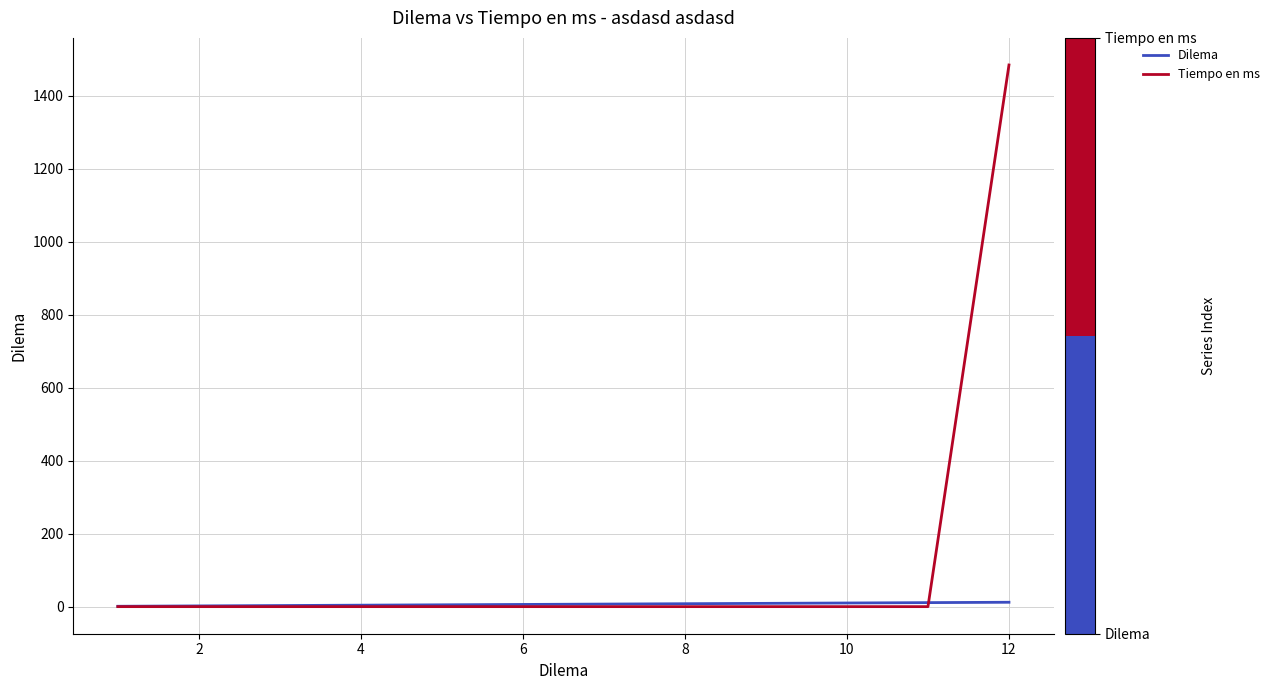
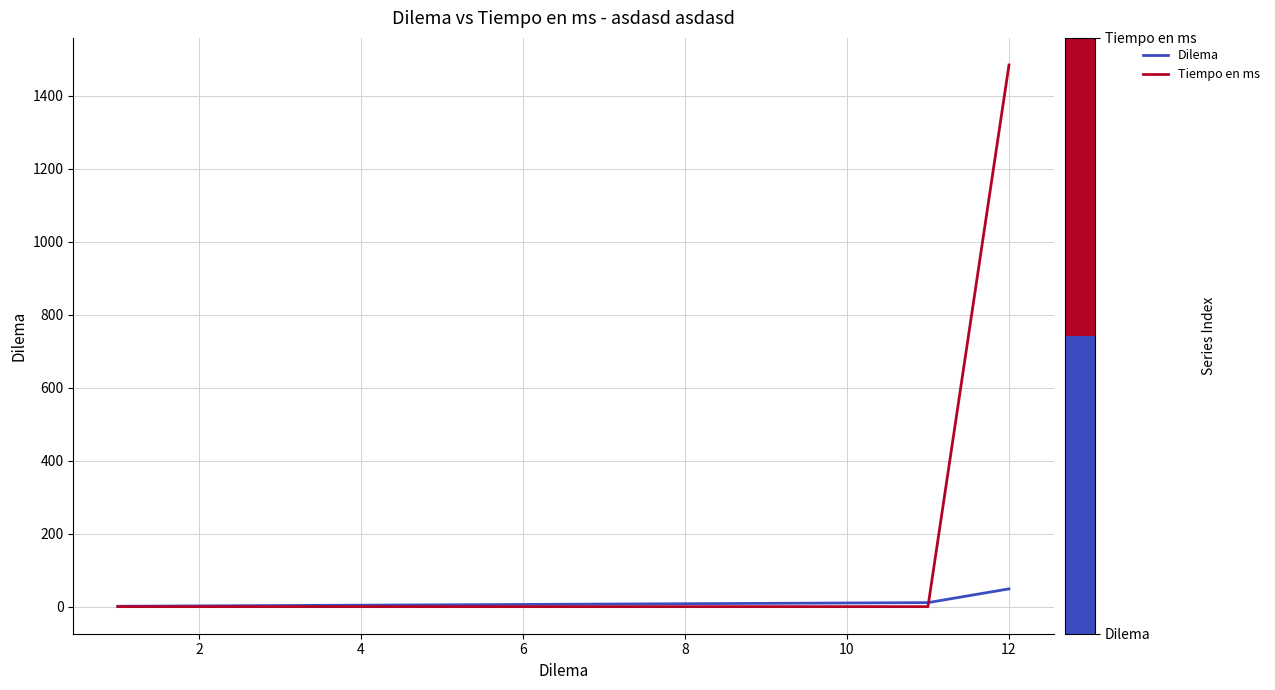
  {
    "Dilema": {
      "8": 10,
      "10": 10,
-     "12": 10
+     "12": 50
    },
    "Tiempo en ms": {
      "8": 0,
      "10": 0,
      "12": 1480
    }
  }
